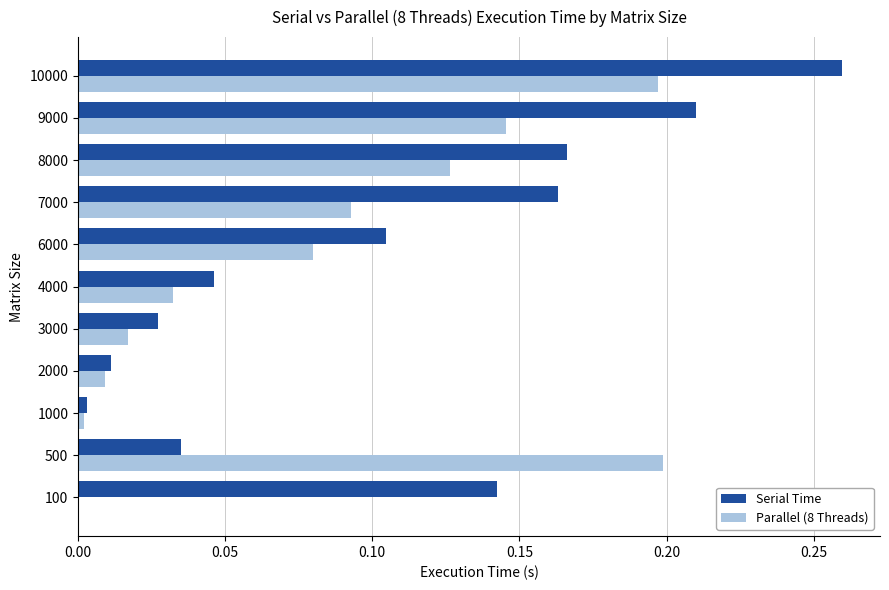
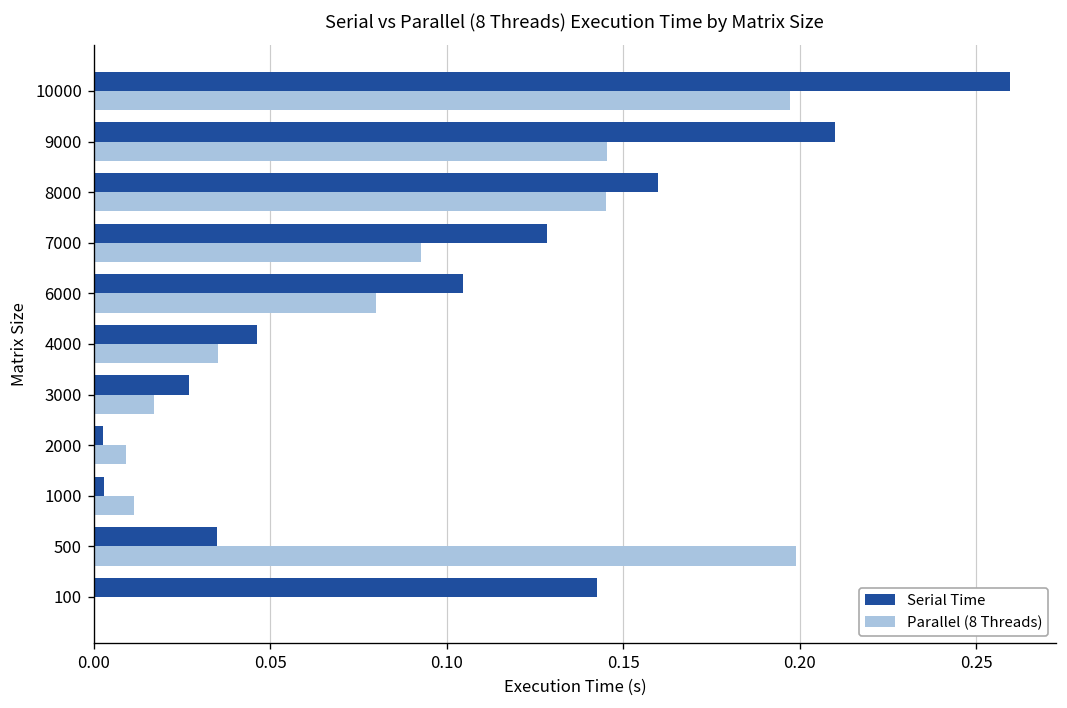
  {
    "Serial Time": {
      "10000": 0.260,
      "9000": 0.210,
-     "8000": 0.166,
-     "7000": 0.163,
+     "8000": 0.160,
+     "7000": 0.128,
      "6000": 0.105,
      "4000": 0.046,
      "3000": 0.027,
-     "2000": 0.011,
+     "2000": 0.003,
      "1000": 0.003,
      "500": 0.035,
      "100": 0.142
    },
    "Parallel (8 Threads)": {
      "10000": 0.197,
      "9000": 0.145,
-     "8000": 0.126,
+     "8000": 0.145,
      "7000": 0.093,
      "6000": 0.080,
-     "4000": 0.032,
+     "4000": 0.035,
      "3000": 0.017,
      "2000": 0.009,
-     "1000": 0.002,
+     "1000": 0.011,
      "500": 0.199
    }
  }
